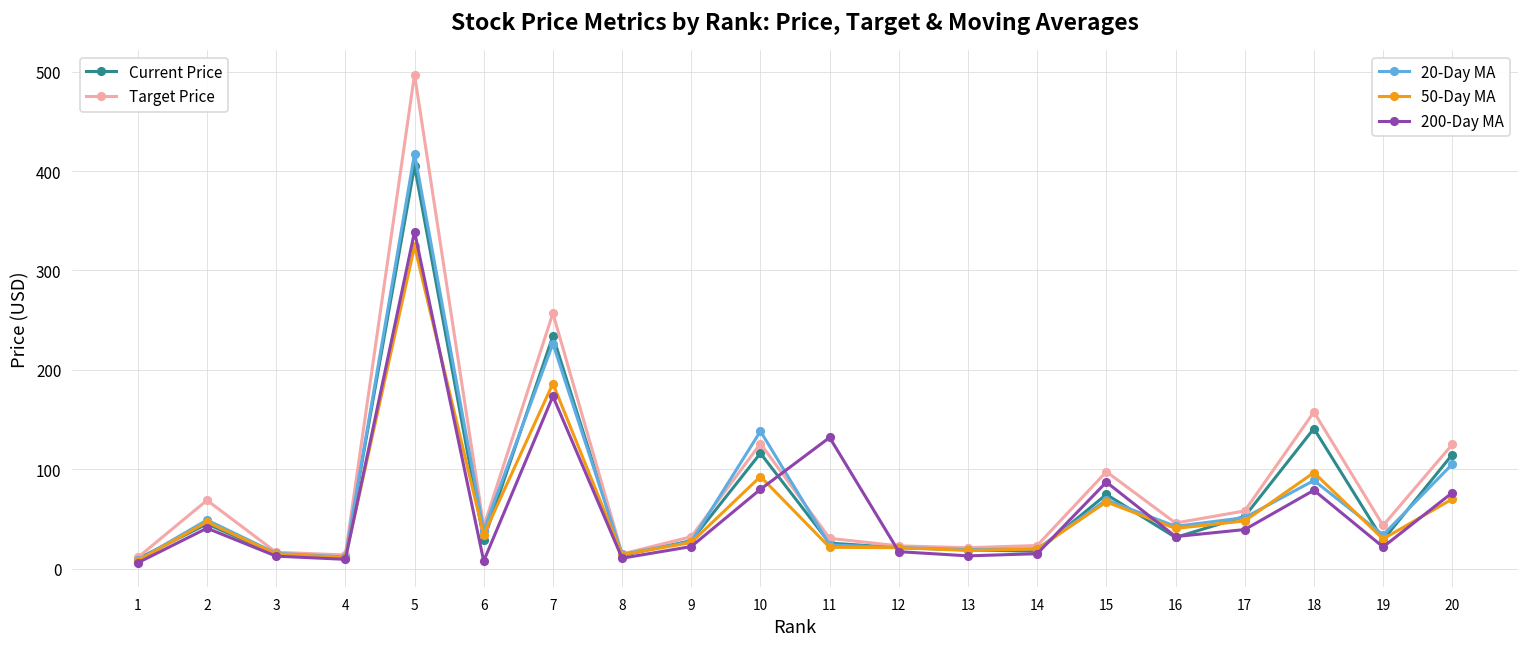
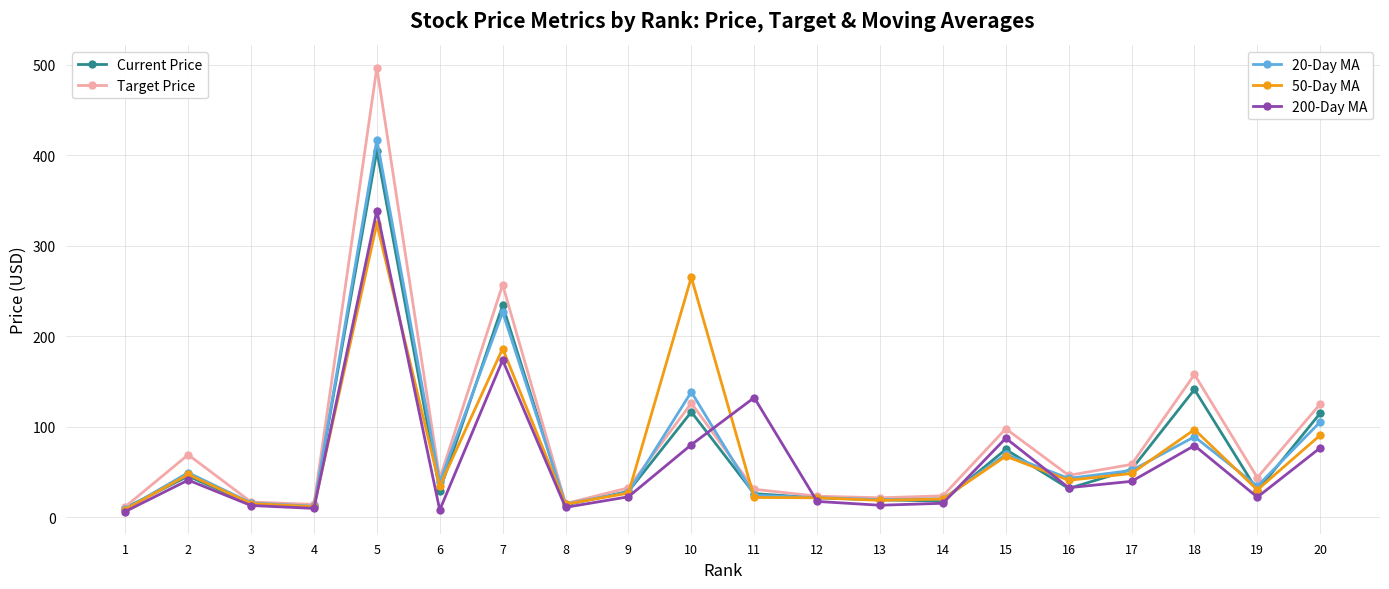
  {
    "20-Day MA": {
      "5": 420,
      "6": 40,
      "7": 230,
      "10": 140,
      "18": 90,
      "19": 30,
      "20": 110
    },
    "50-Day MA": {
      "5": 320,
      "6": 30,
      "7": 190,
-     "10": 90,
+     "10": 270,
      "17": 50,
      "18": 100,
-     "20": 70
+     "20": 90
    },
    "200-Day MA": {
      "2": 40,
      "5": 340,
      "6": 10,
      "7": 170,
      "9": 20,
      "10": 80,
      "11": 130,
      "12": 20,
      "13": 10,
      "15": 90,
      "17": 40,
      "18": 80,
      "19": 20,
      "20": 80
    }
  }
